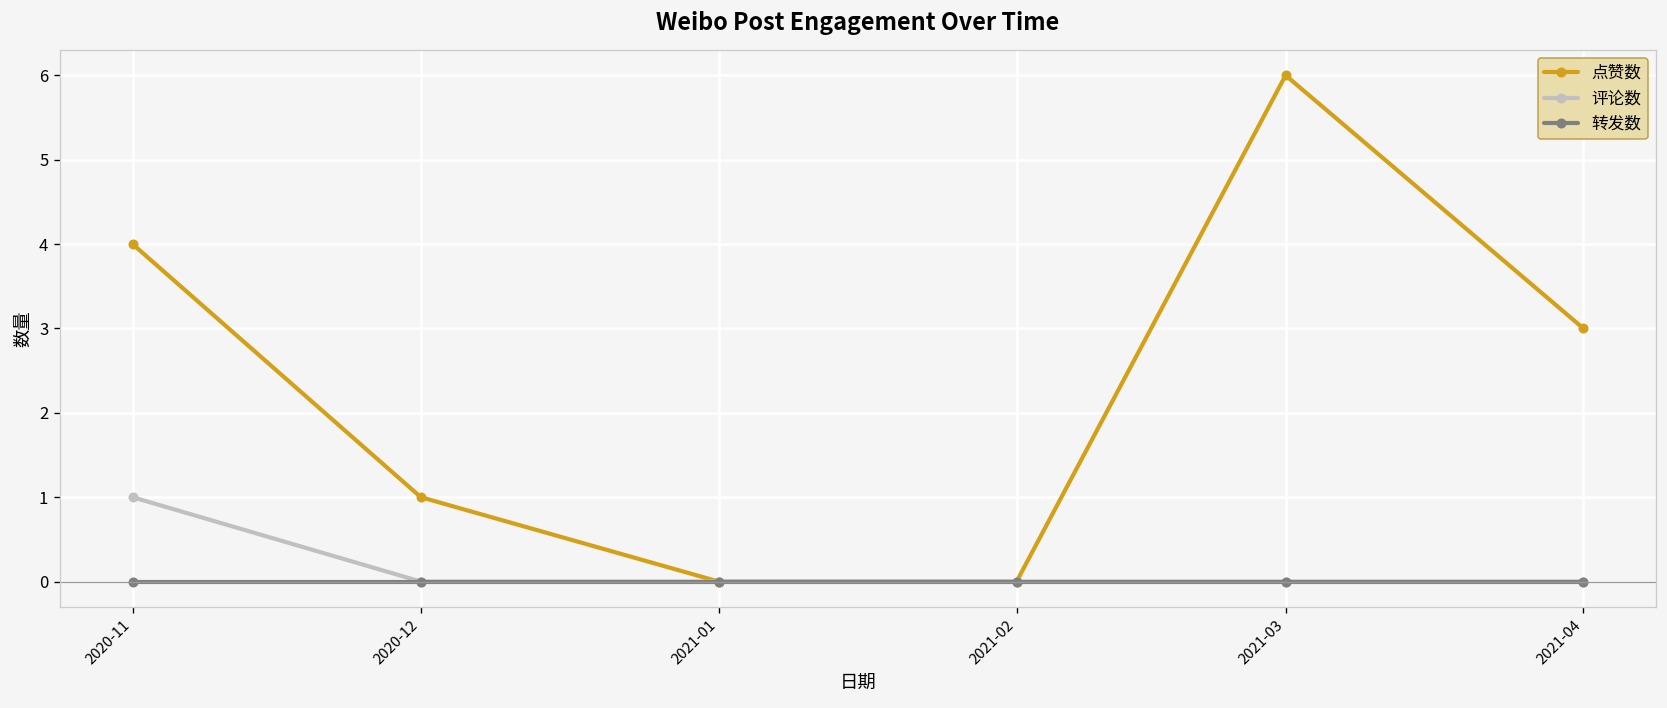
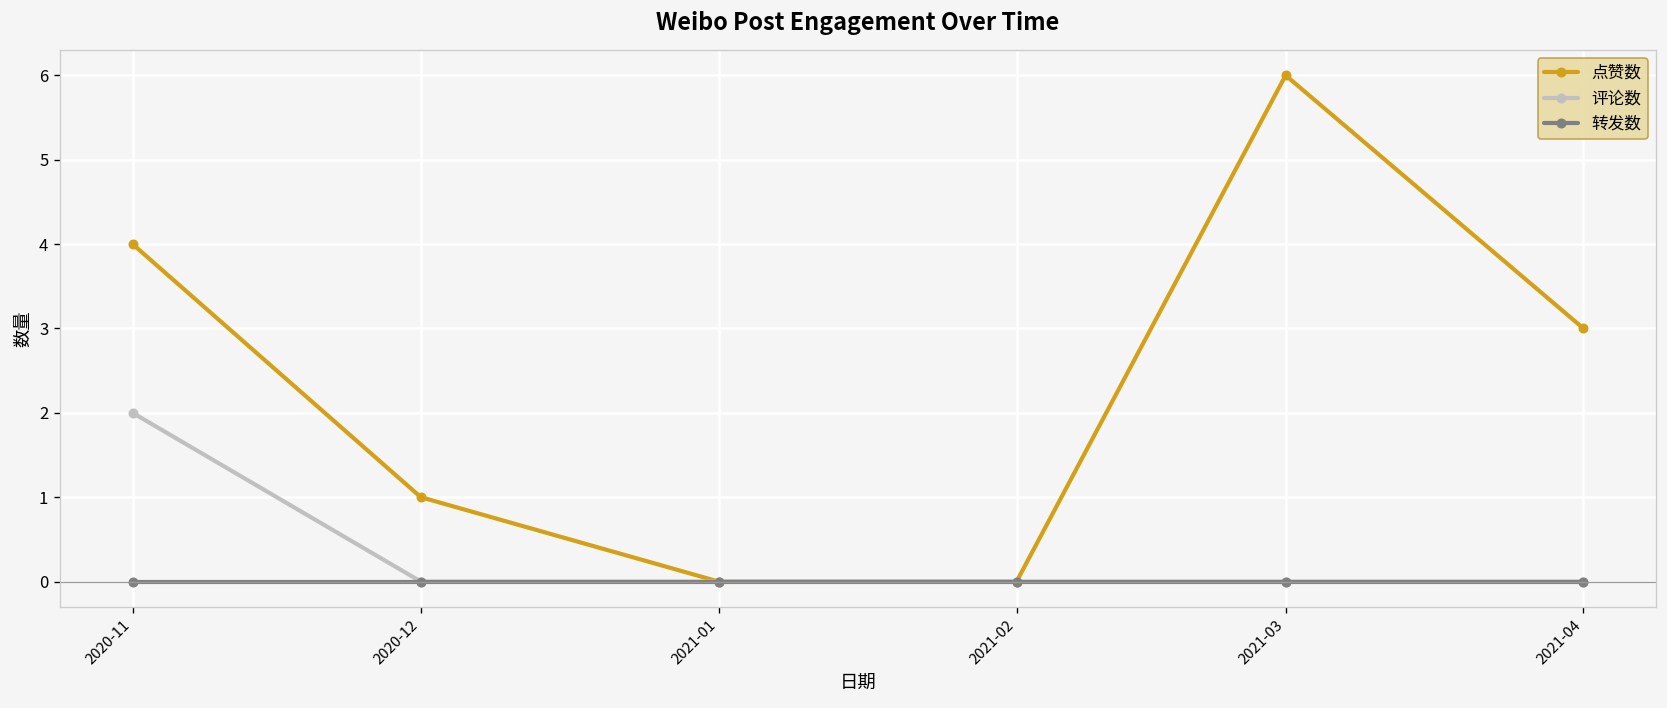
  {
    "点赞数": {
      "2020-11": 4,
      "2020-12": 1,
      "2021-03": 6,
      "2021-04": 3
    },
    "评论数": {
-     "2020-11": 1
+     "2020-11": 2
    },
    "转发数": {
      "2020-11": 0
    }
  }
